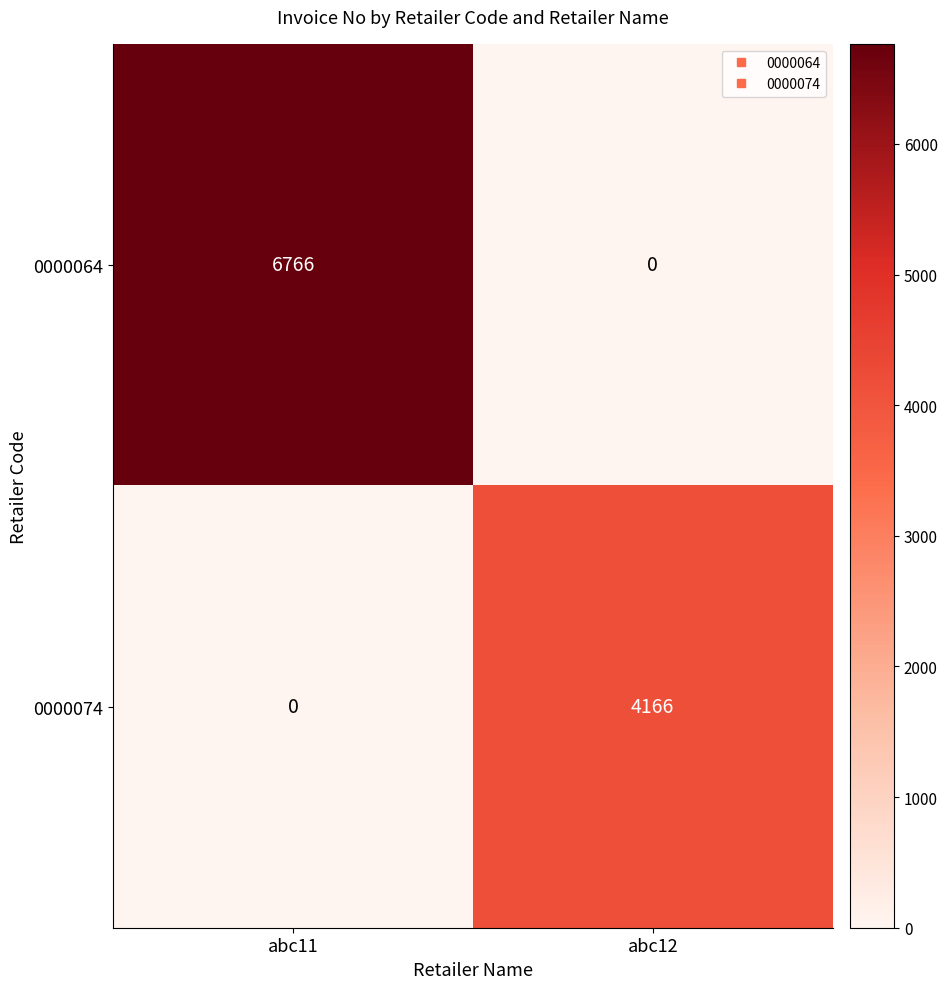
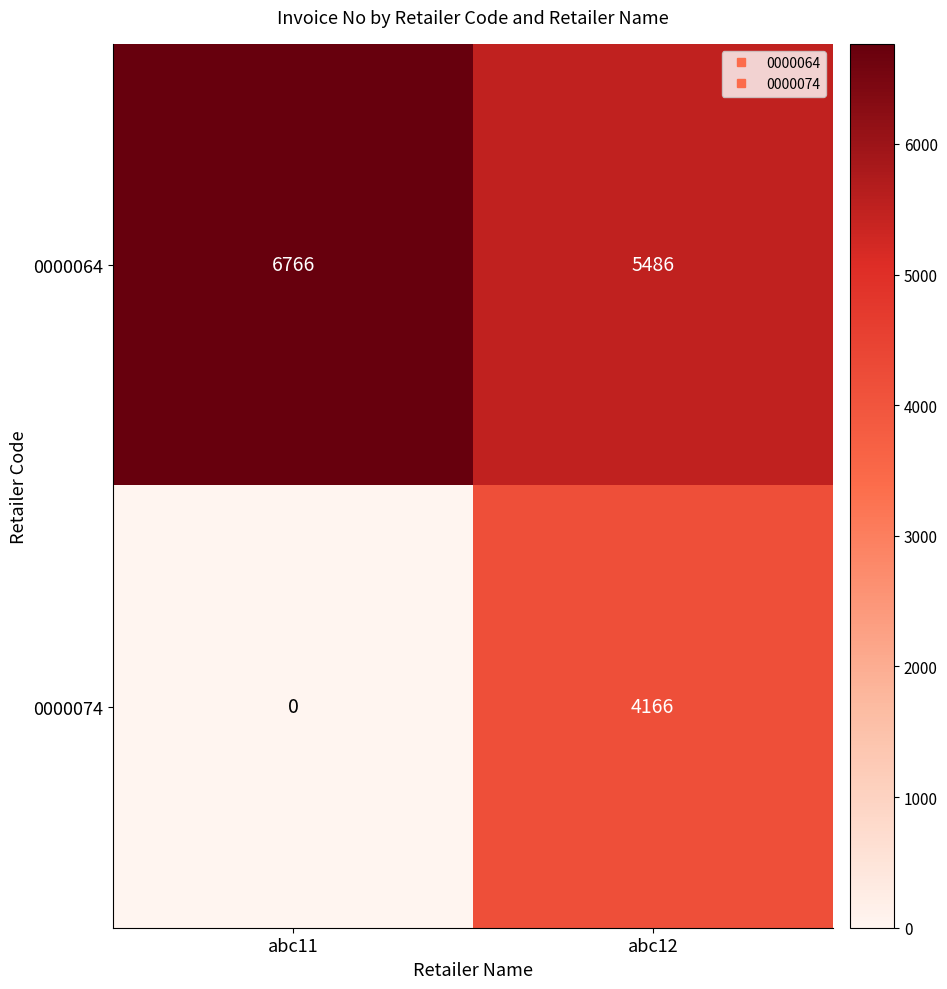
  {
    "0000064": {
      "abc11": 6766,
-     "abc12": 0
+     "abc12": 5486
    },
    "0000074": {
      "abc11": 0,
      "abc12": 4166
    }
  }
